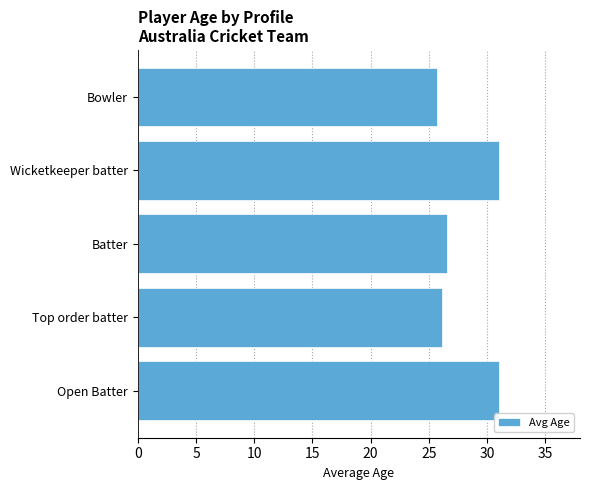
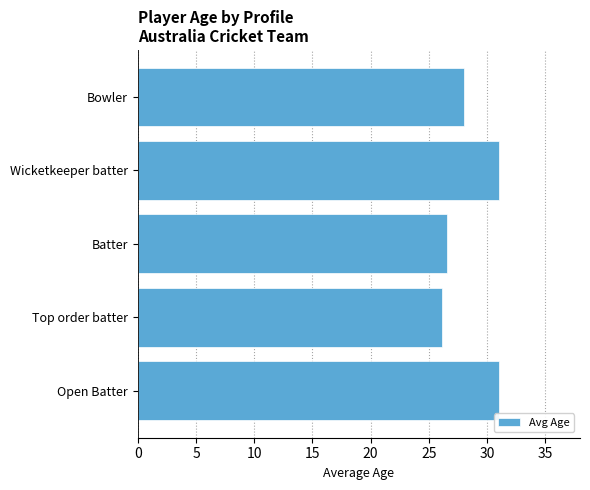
  {
-   "Bowler": 25.7,
+   "Bowler": 28.0,
    "Wicketkeeper batter": 31.0,
    "Batter": 26.6,
    "Top order batter": 26.1,
    "Open Batter": 31.0
  }
